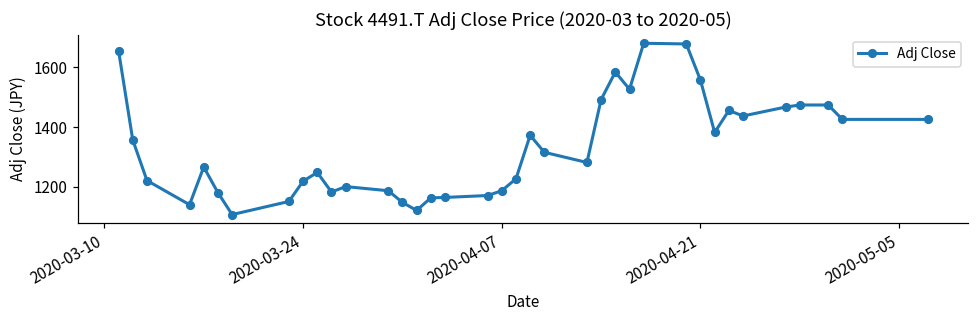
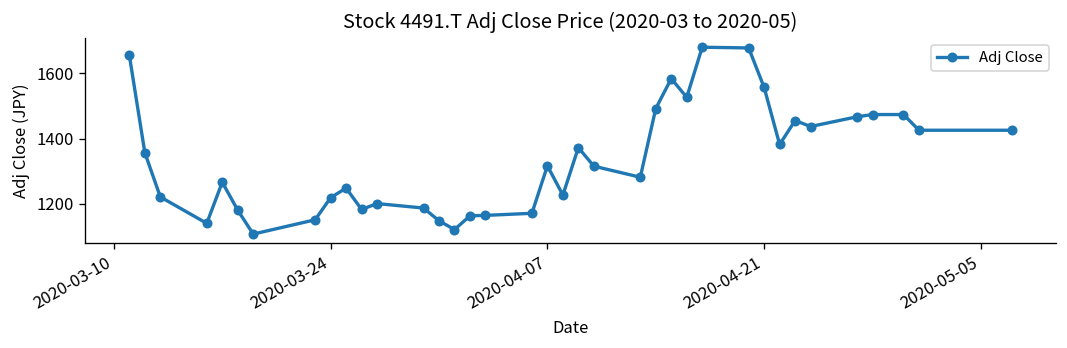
  {
    "2020-03-24": 1220,
-   "2020-04-07": 1190,
+   "2020-04-07": 1320,
    "2020-04-21": 1560
  }
